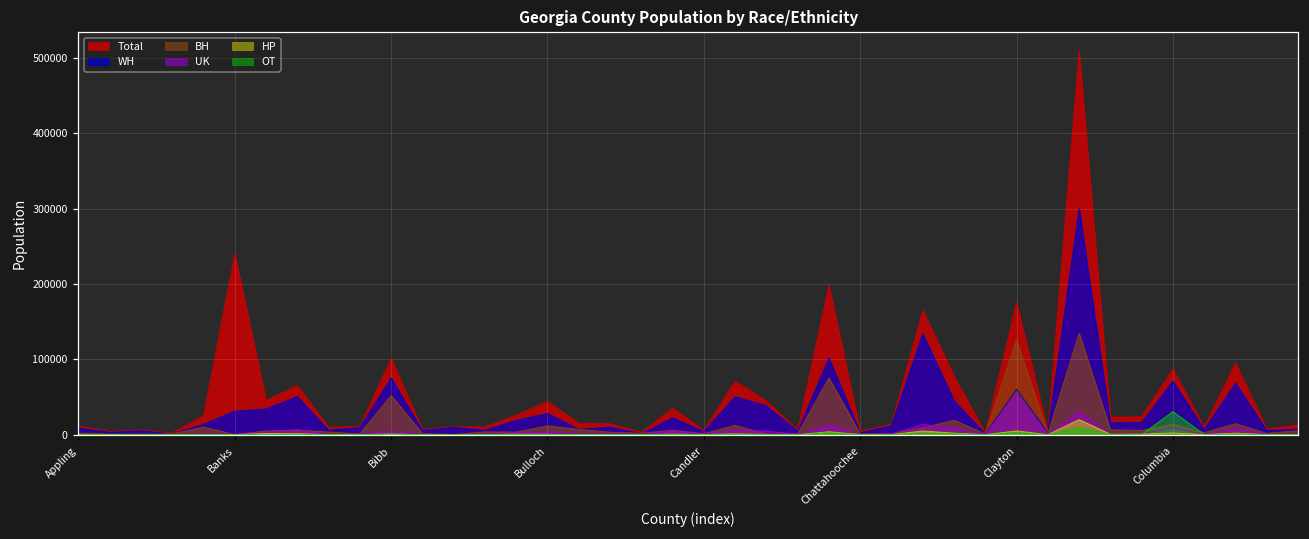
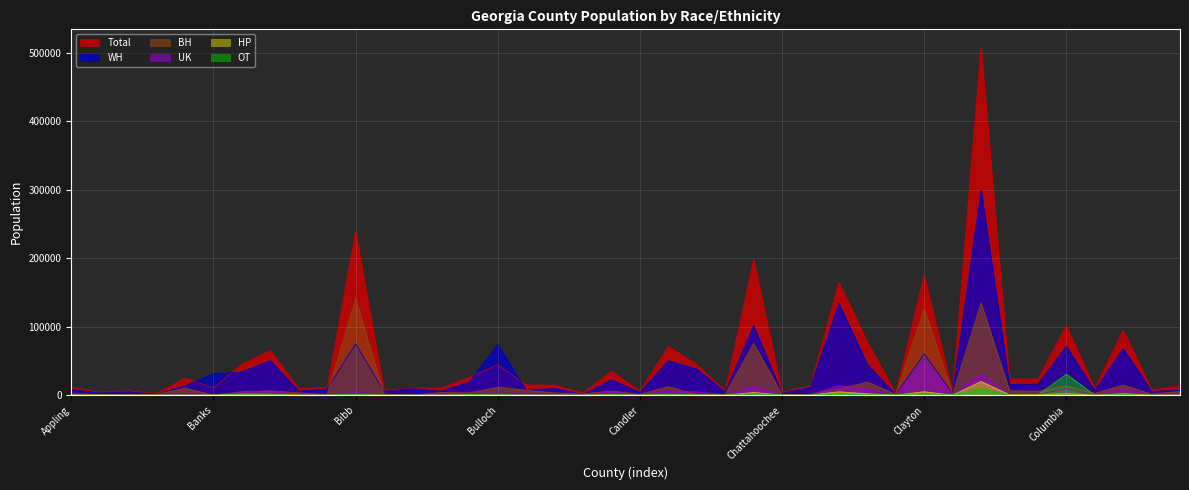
  {
    "Total": {
-     "Banks": 240000,
-     "Bibb": 100000,
+     "Banks": 10000,
+     "Bibb": 240000,
      "Bulloch": 40000,
      "Clayton": 180000,
-     "Columbia": 90000
+     "Columbia": 100000
    },
    "WH": {
      "Banks": 30000,
      "Bibb": 80000,
-     "Bulloch": 30000,
+     "Bulloch": 70000,
      "Clayton": 60000,
      "Columbia": 70000
    },
    "BH": {
-     "Bibb": 50000,
+     "Bibb": 140000,
      "Bulloch": 10000,
      "Clayton": 130000,
      "Columbia": 10000
    },
    "UK": {
      "Clayton": 50000,
      "Columbia": 10000
    },
    "HP": {
      "Columbia": 0
    },
    "OT": {
      "Columbia": 30000
    }
  }
